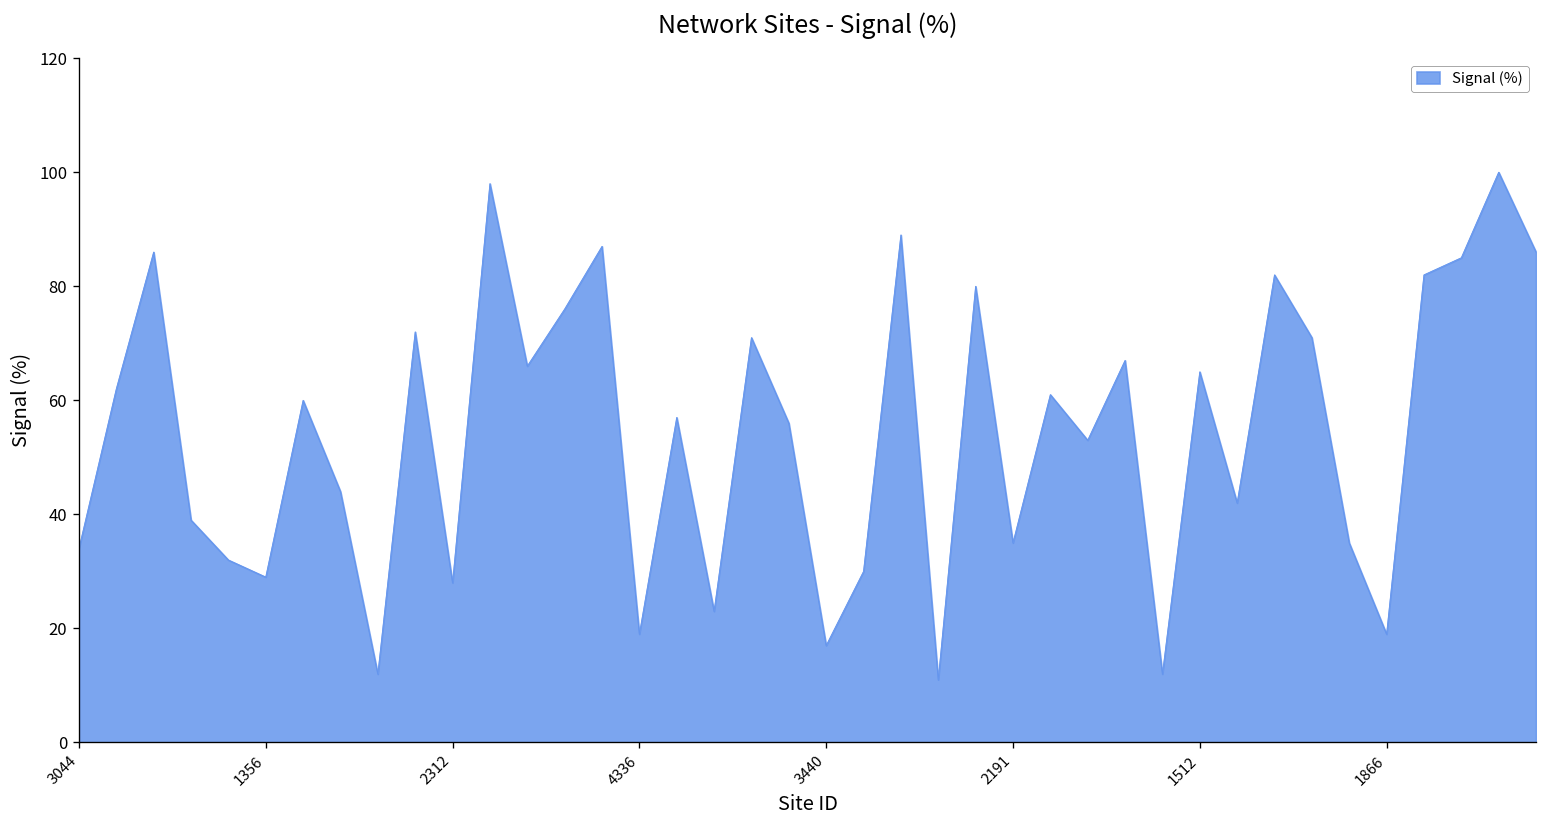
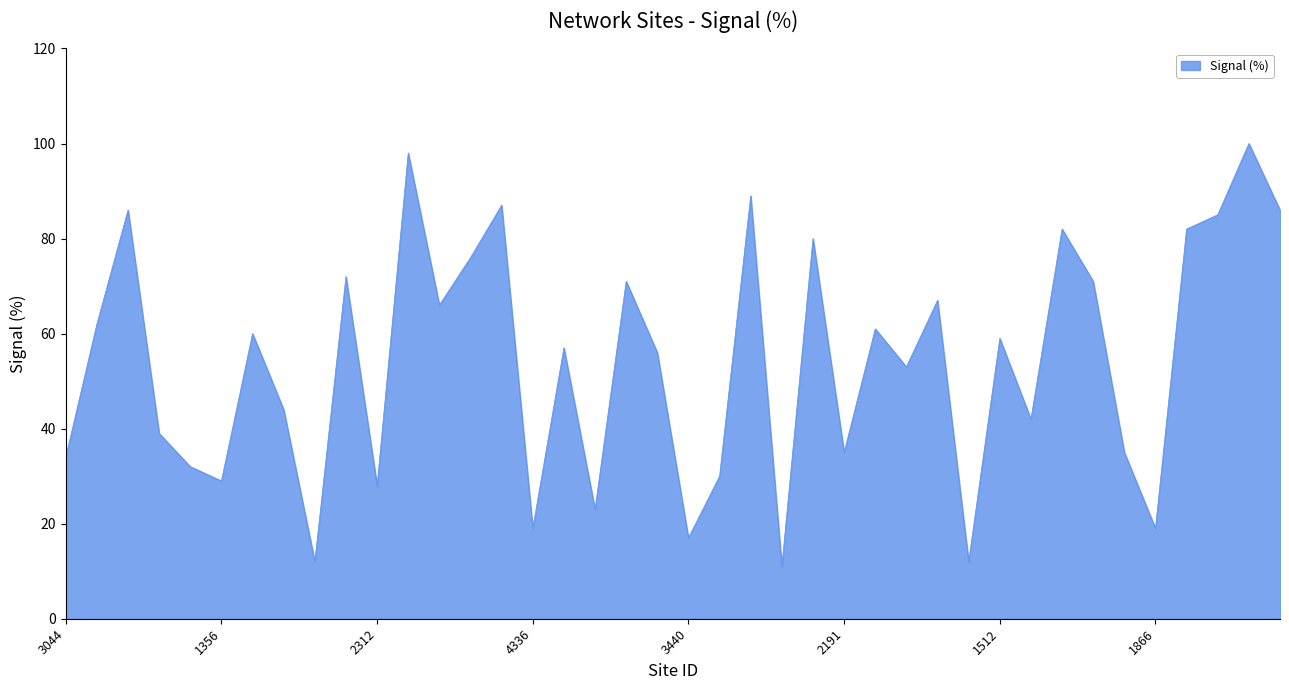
  {
    "3044": 34,
    "1356": 29,
    "2312": 28,
    "4336": 19,
    "3440": 17,
    "2191": 35,
-   "1512": 65,
+   "1512": 59,
    "1866": 19
  }
